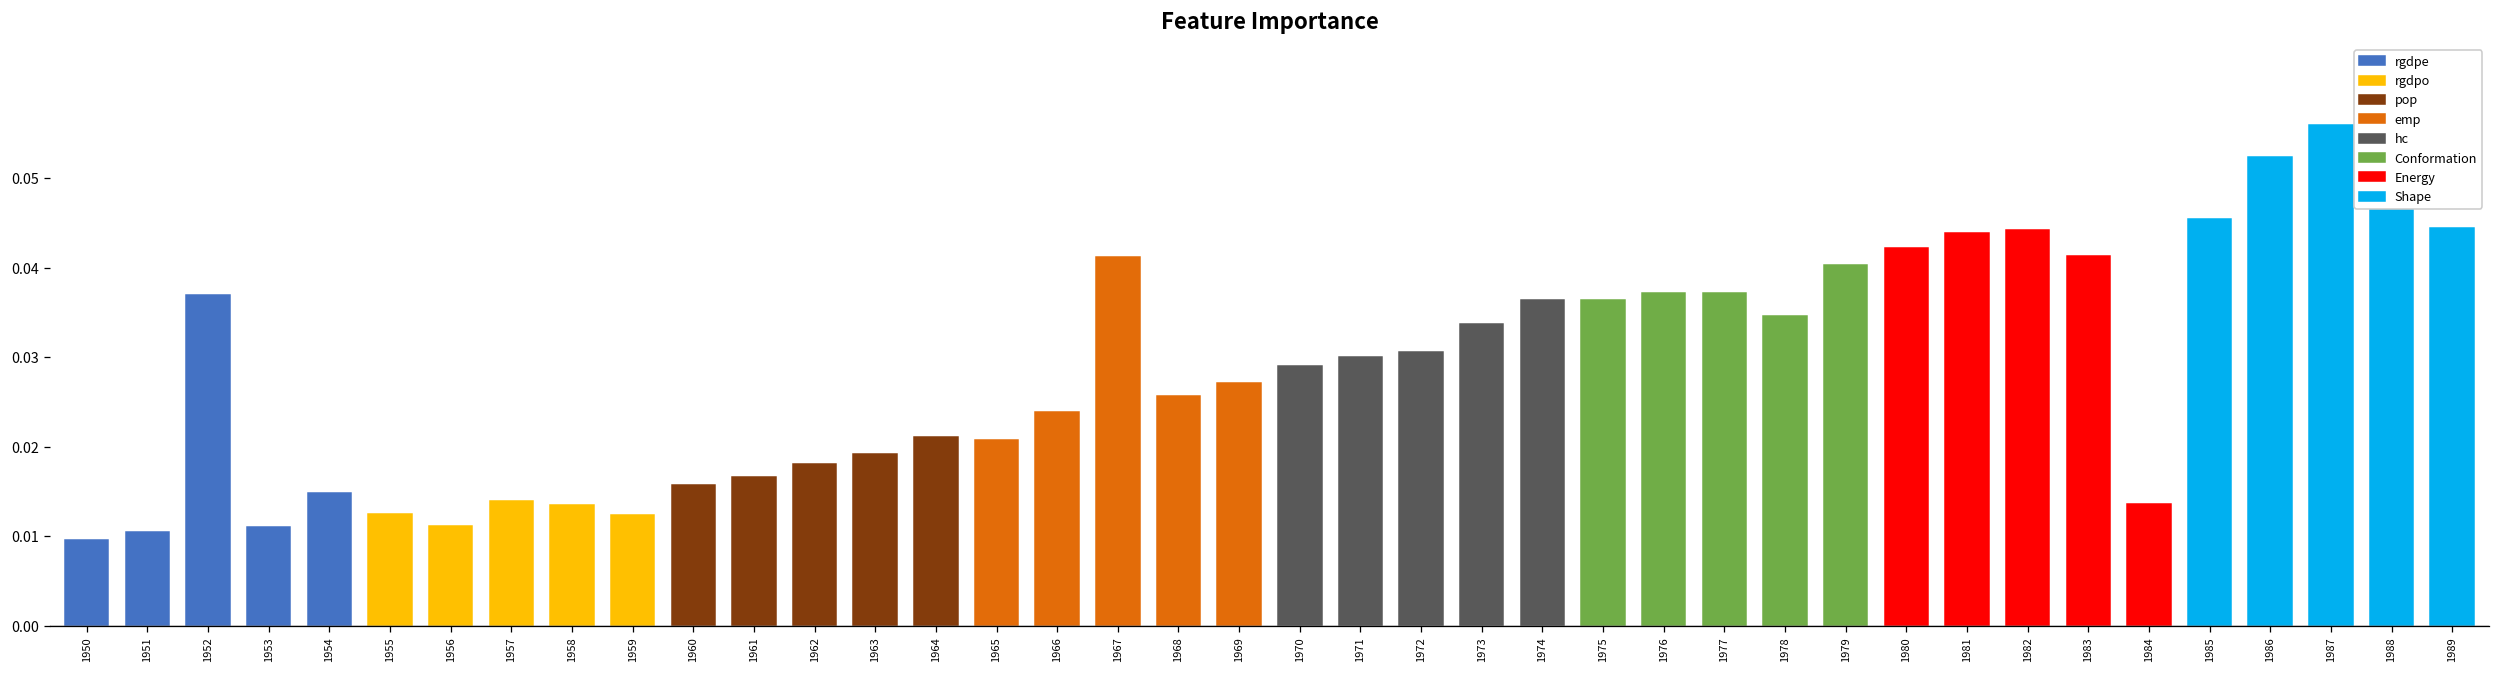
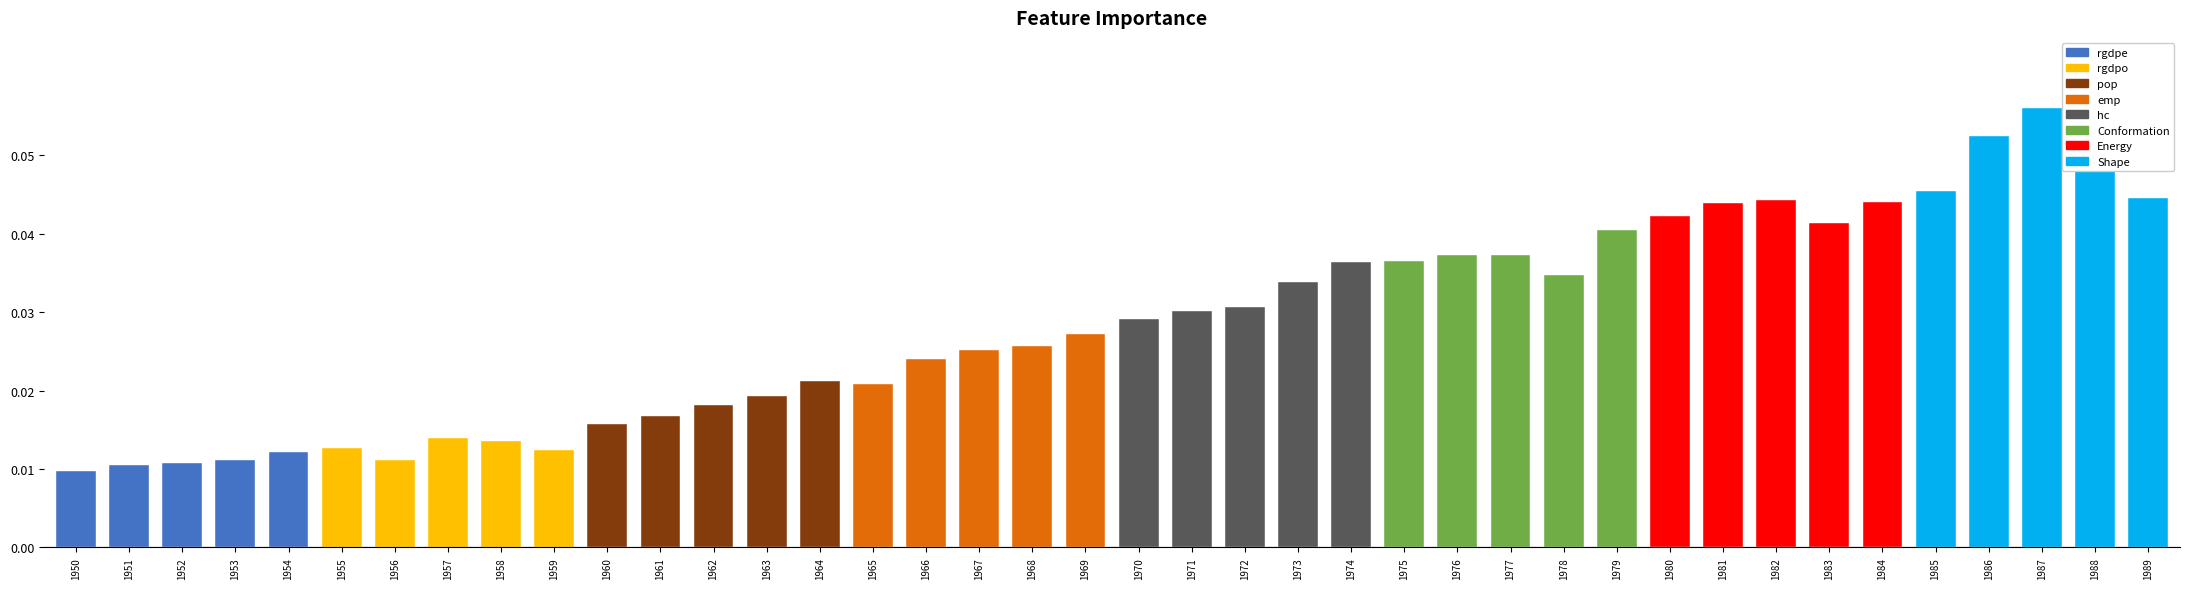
  {
    "1950": 0.010,
    "1951": 0.011,
-   "1952": 0.037,
+   "1952": 0.011,
    "1953": 0.011,
-   "1954": 0.015,
+   "1954": 0.012,
    "1955": 0.013,
    "1956": 0.011,
    "1957": 0.014,
    "1958": 0.014,
    "1959": 0.012,
    "1960": 0.016,
    "1961": 0.017,
    "1962": 0.018,
    "1963": 0.019,
    "1964": 0.021,
    "1965": 0.021,
    "1966": 0.024,
-   "1967": 0.041,
+   "1967": 0.025,
    "1968": 0.026,
    "1969": 0.027,
    "1970": 0.029,
    "1971": 0.030,
    "1972": 0.031,
    "1973": 0.034,
    "1974": 0.036,
    "1975": 0.036,
    "1976": 0.037,
    "1977": 0.037,
    "1978": 0.035,
    "1979": 0.040,
    "1980": 0.042,
    "1981": 0.044,
    "1982": 0.044,
    "1983": 0.041,
-   "1984": 0.014,
+   "1984": 0.044,
    "1985": 0.045,
    "1986": 0.052,
    "1987": 0.056,
    "1989": 0.045
  }
